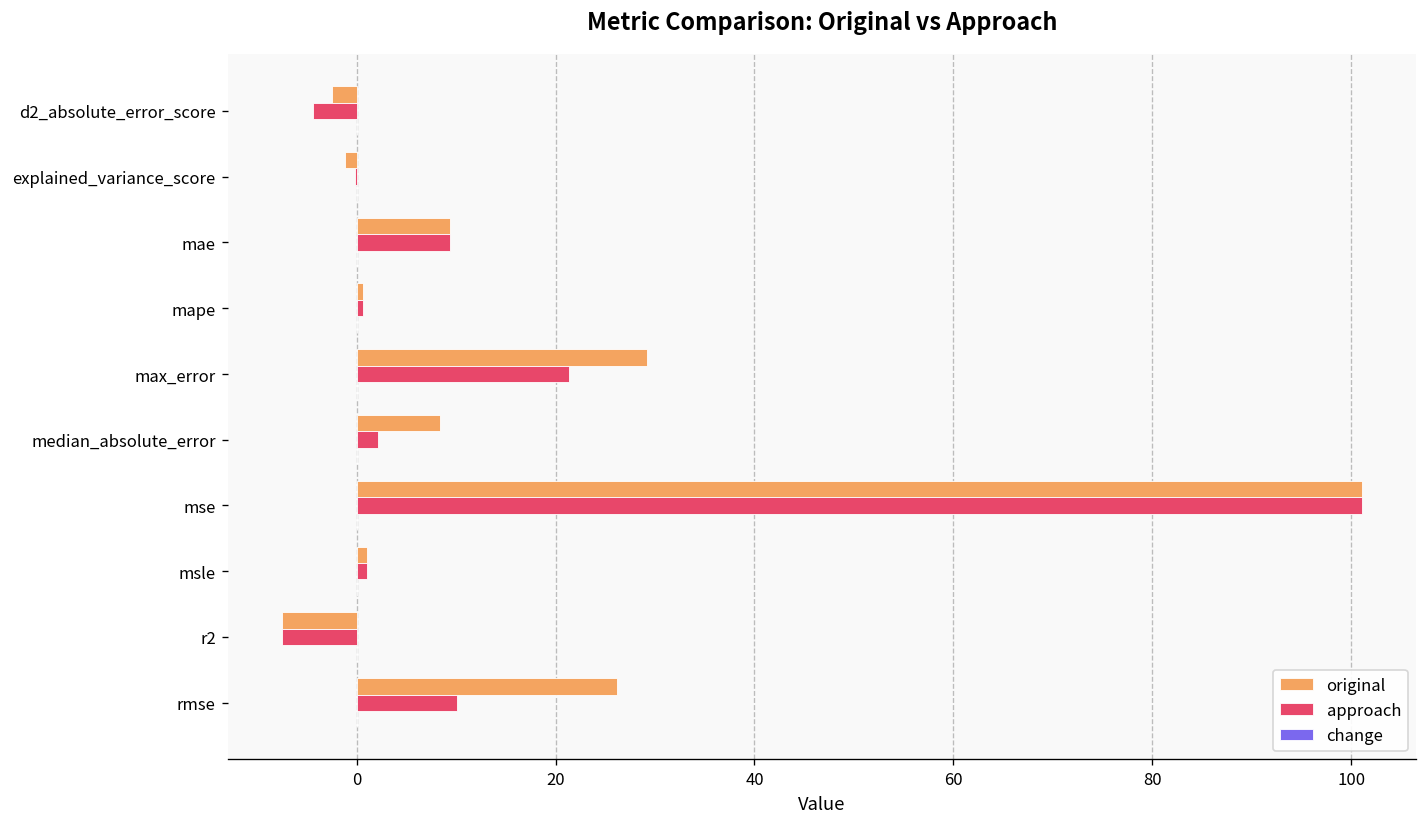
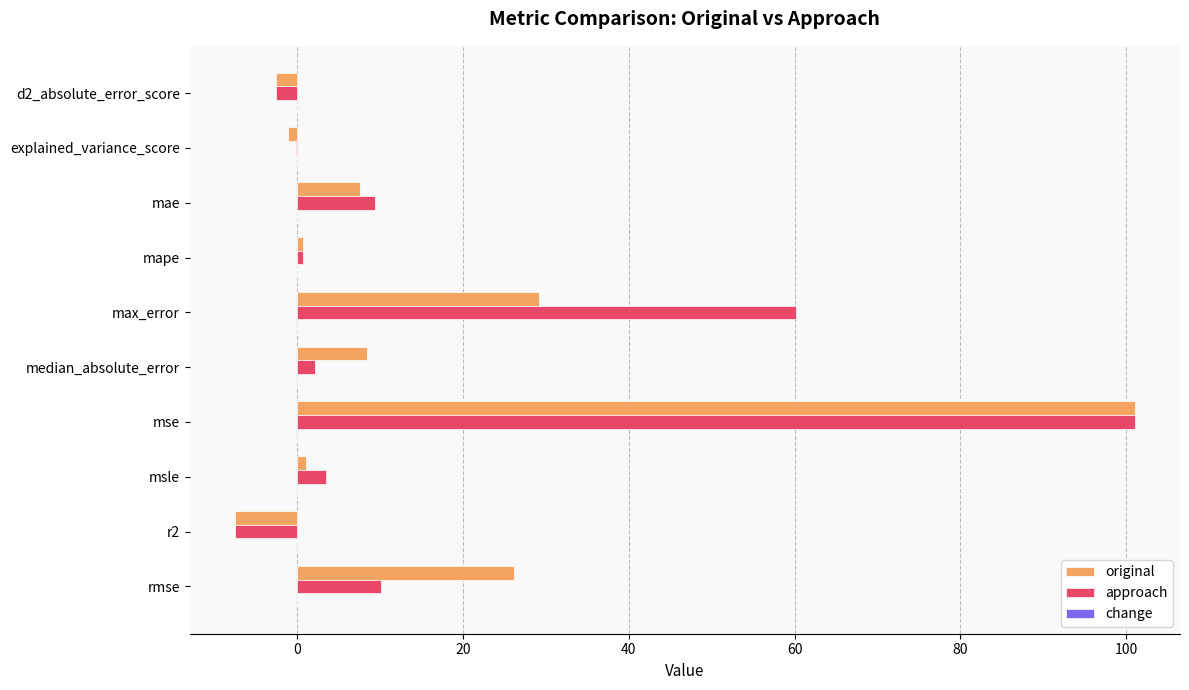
  {
    "original": {
      "d2_absolute_error_score": -2,
      "explained_variance_score": -1,
-     "mae": 9,
+     "mae": 8,
      "mape": 1,
      "max_error": 29,
      "median_absolute_error": 8,
      "mse": 101,
      "msle": 1,
      "r2": -8,
      "rmse": 26
    },
    "approach": {
-     "d2_absolute_error_score": -4,
+     "d2_absolute_error_score": -2,
      "mae": 9,
      "mape": 1,
-     "max_error": 21,
+     "max_error": 60,
      "median_absolute_error": 2,
      "mse": 101,
-     "msle": 1,
+     "msle": 4,
      "r2": -8,
      "rmse": 10
    },
    "change": {
      "d2_absolute_error_score": 0,
      "explained_variance_score": 0,
      "mae": 0,
      "mape": 0,
      "max_error": 0,
      "median_absolute_error": 0,
      "mse": 0,
      "msle": 0,
      "r2": 0,
      "rmse": 0
    }
  }
